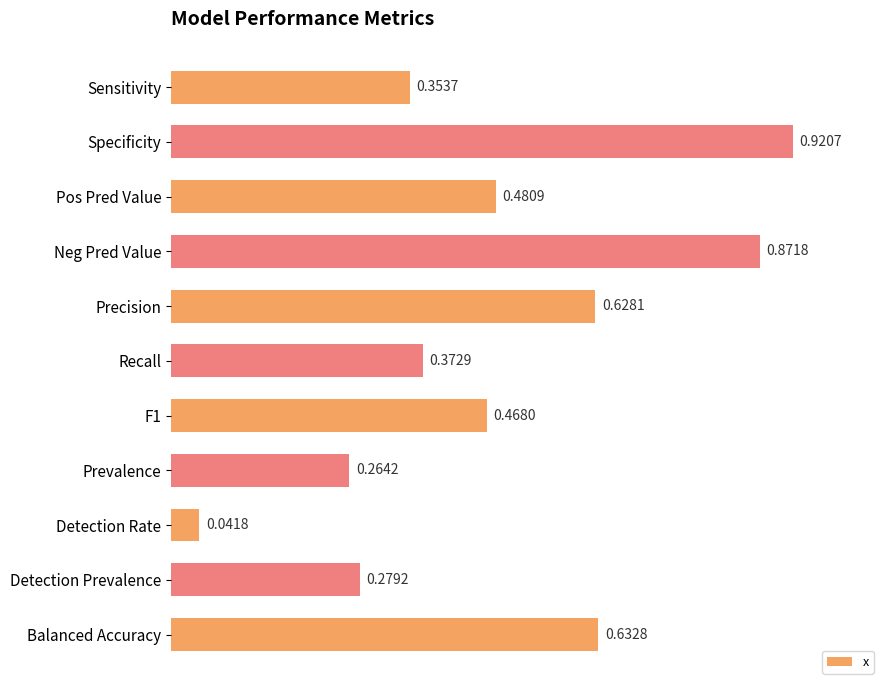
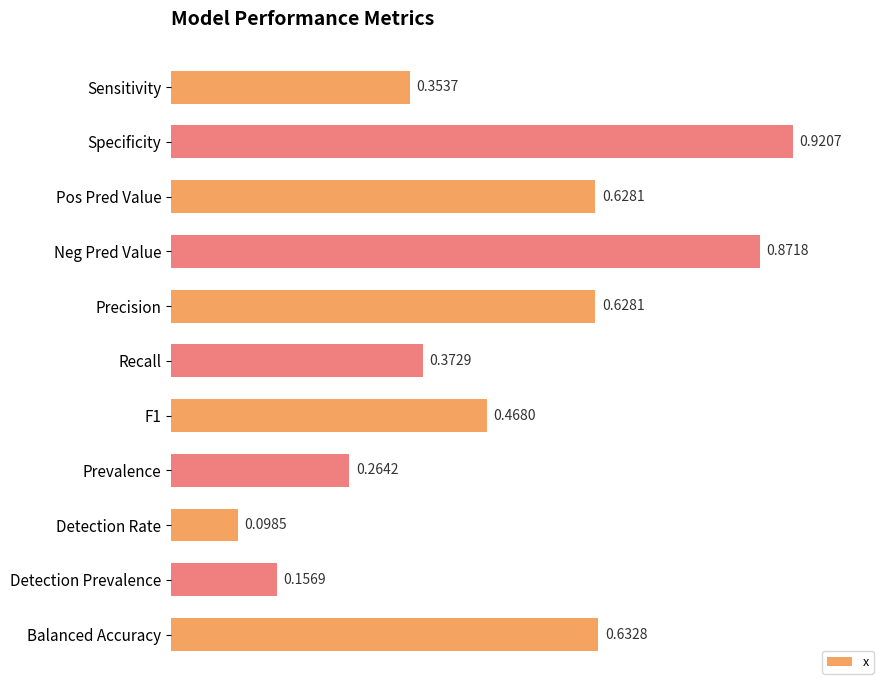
  {
    "Sensitivity": 0.3537,
    "Specificity": 0.9207,
-   "Pos Pred Value": 0.4809,
+   "Pos Pred Value": 0.6281,
    "Neg Pred Value": 0.8718,
    "Precision": 0.6281,
    "Recall": 0.3729,
    "F1": 0.4680,
    "Prevalence": 0.2642,
-   "Detection Rate": 0.0418,
-   "Detection Prevalence": 0.2792,
+   "Detection Rate": 0.0985,
+   "Detection Prevalence": 0.1569,
    "Balanced Accuracy": 0.6328
  }
